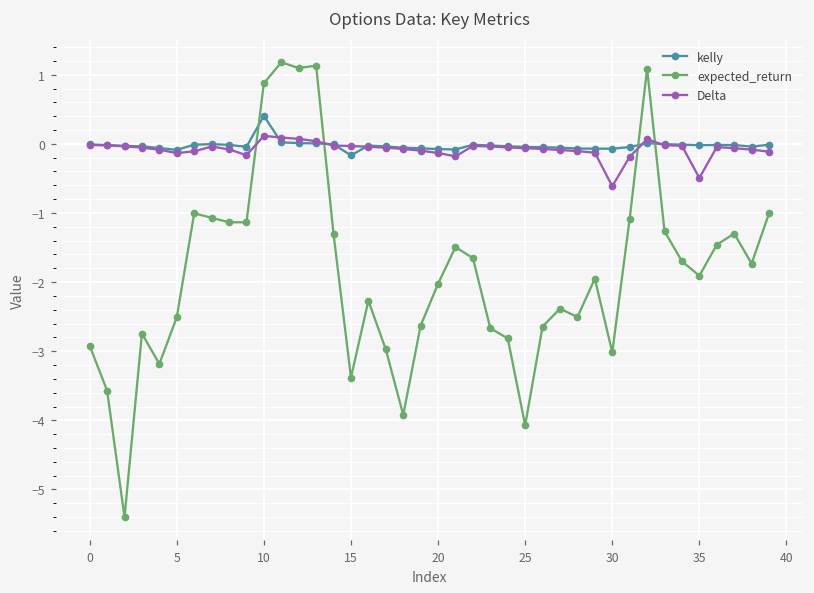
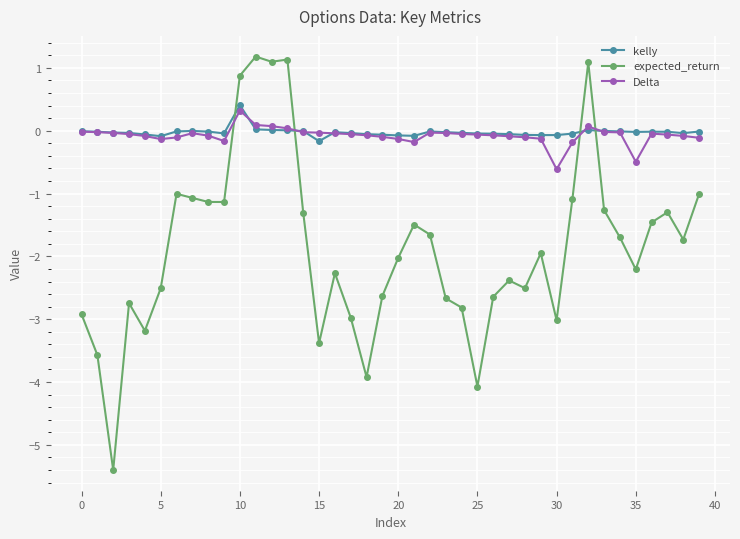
  {
    "kelly": {
      "5": -0.1,
      "10": 0.4,
      "15": -0.2,
      "20": -0.1,
      "30": -0.1,
      "35": 0.0
    },
    "expected_return": {
      "0": -2.9,
      "5": -2.5,
      "10": 0.9,
      "15": -3.4,
      "20": -2.0,
      "25": -4.1,
      "30": -3.0,
-     "35": -1.9
+     "35": -2.2
    },
    "Delta": {
      "5": -0.1,
-     "10": 0.1,
+     "10": 0.3,
      "15": 0.0,
      "20": -0.1,
      "30": -0.6,
      "35": -0.5
    }
  }
